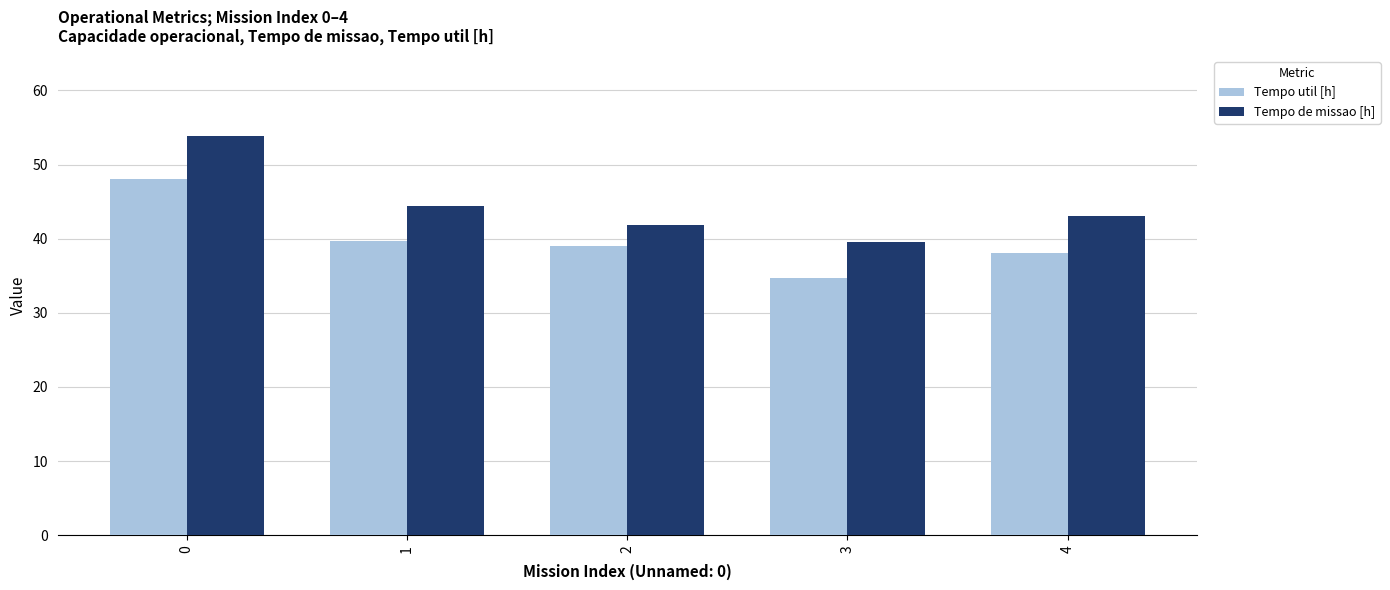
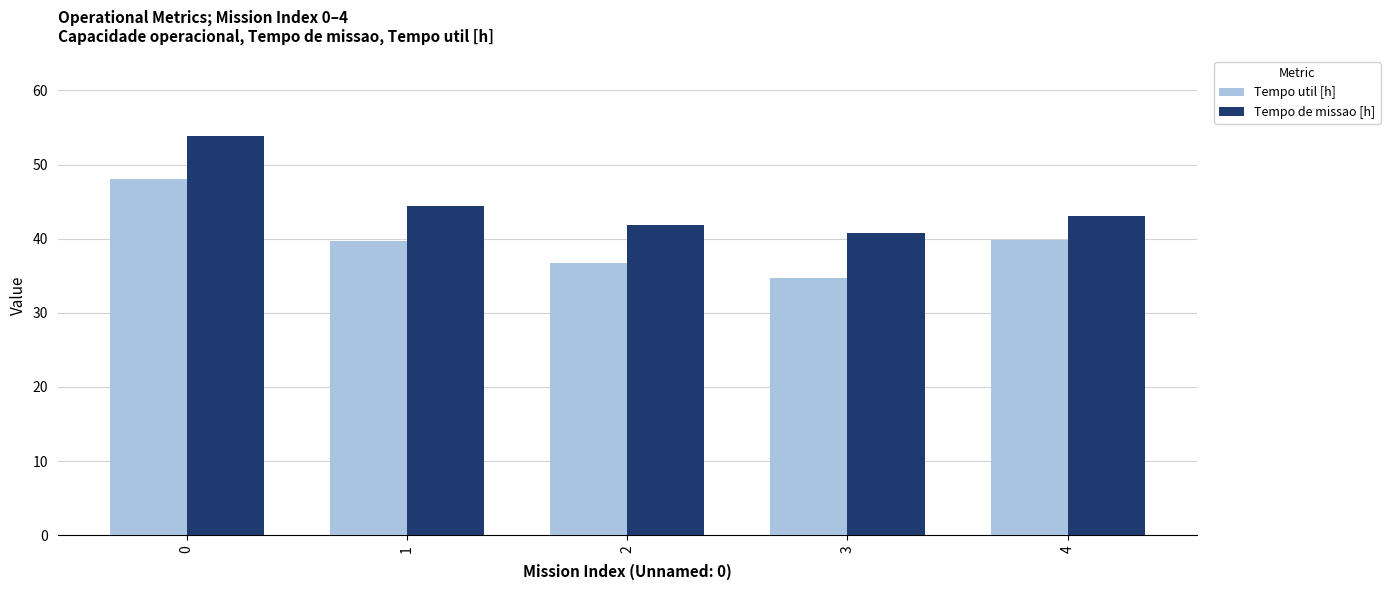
  {
    "Tempo util [h]": {
      "0": 48,
      "1": 40,
-     "2": 39,
+     "2": 37,
      "3": 35,
-     "4": 38
+     "4": 40
    },
    "Tempo de missao [h]": {
      "0": 54,
      "1": 44,
      "2": 42,
-     "3": 40,
+     "3": 41,
      "4": 43
    }
  }
